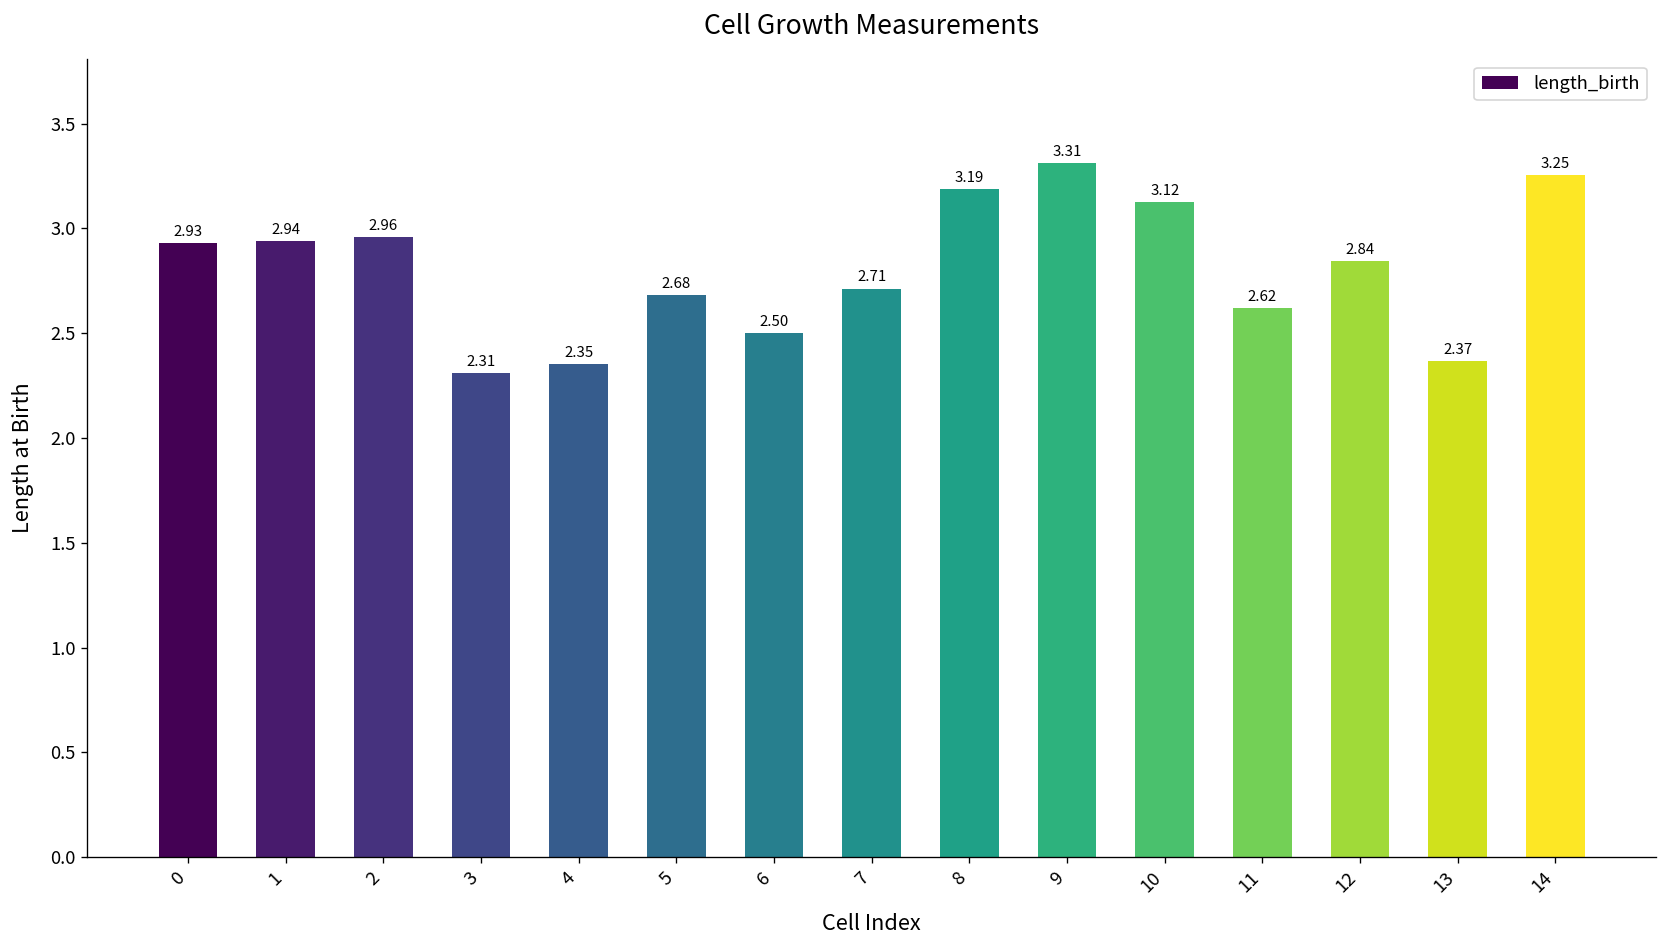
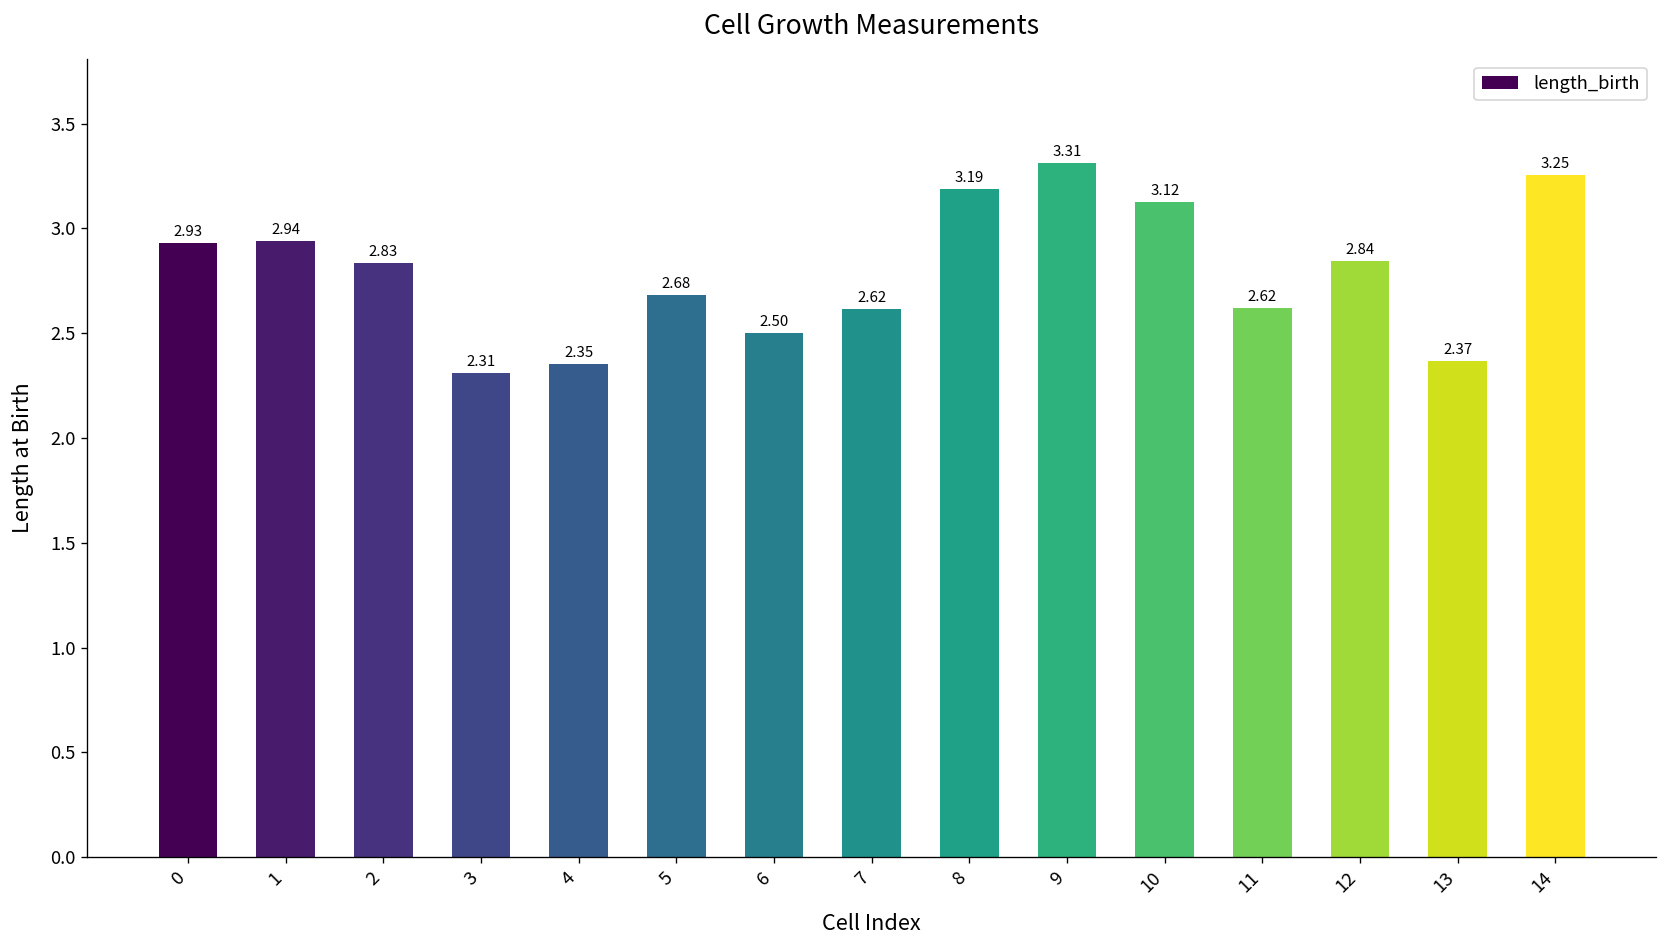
  {
    "0": 2.93,
    "1": 2.94,
-   "2": 2.96,
+   "2": 2.83,
    "3": 2.31,
    "4": 2.35,
    "5": 2.68,
    "6": 2.50,
-   "7": 2.71,
+   "7": 2.62,
    "8": 3.19,
    "9": 3.31,
    "10": 3.12,
    "11": 2.62,
    "12": 2.84,
    "13": 2.37,
    "14": 3.25
  }
